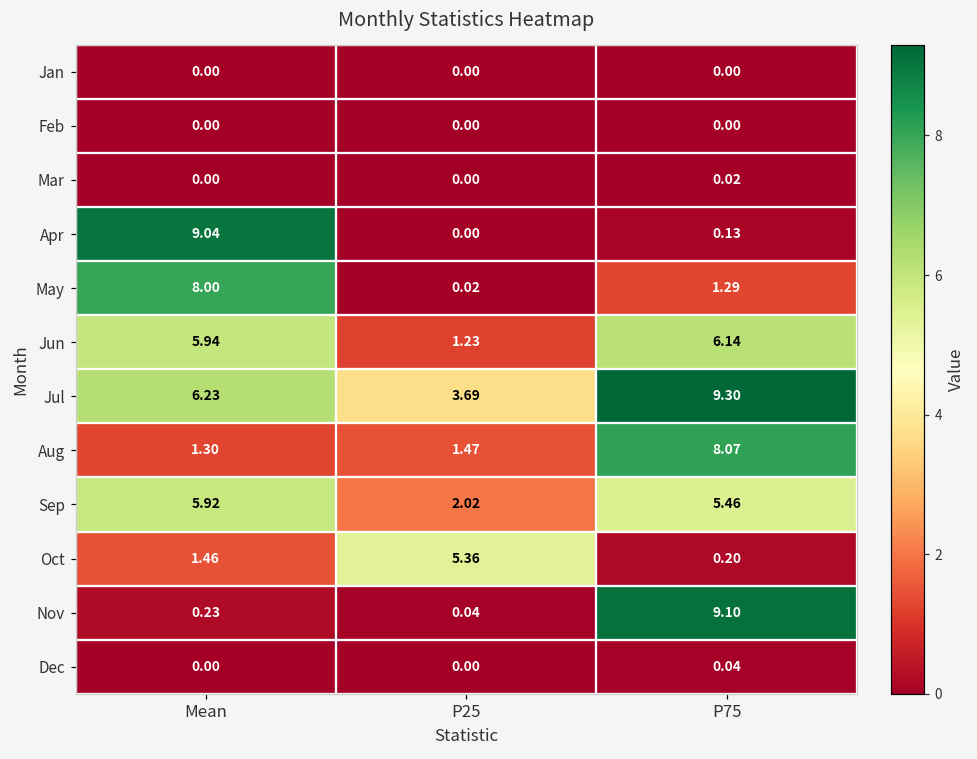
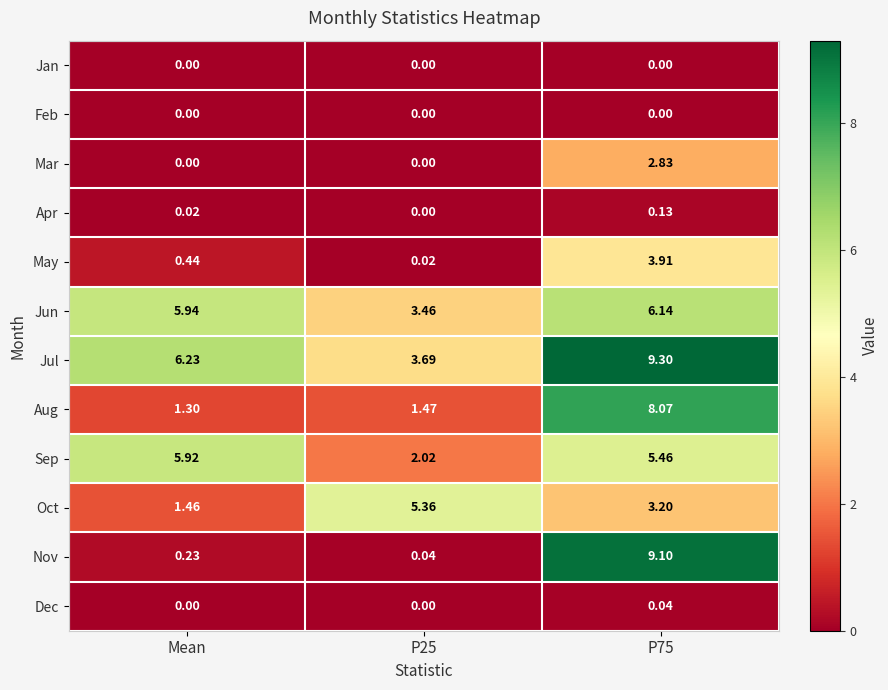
  {
    "Jan": {
      "Mean": 0.00,
      "P25": 0.00,
      "P75": 0.00
    },
    "Feb": {
      "Mean": 0.00,
      "P25": 0.00,
      "P75": 0.00
    },
    "Mar": {
      "Mean": 0.00,
      "P25": 0.00,
-     "P75": 0.02
+     "P75": 2.83
    },
    "Apr": {
-     "Mean": 9.04,
+     "Mean": 0.02,
      "P25": 0.00,
      "P75": 0.13
    },
    "May": {
-     "Mean": 8.00,
+     "Mean": 0.44,
      "P25": 0.02,
-     "P75": 1.29
+     "P75": 3.91
    },
    "Jun": {
      "Mean": 5.94,
-     "P25": 1.23,
+     "P25": 3.46,
      "P75": 6.14
    },
    "Jul": {
      "Mean": 6.23,
      "P25": 3.69,
      "P75": 9.30
    },
    "Aug": {
      "Mean": 1.30,
      "P25": 1.47,
      "P75": 8.07
    },
    "Sep": {
      "Mean": 5.92,
      "P25": 2.02,
      "P75": 5.46
    },
    "Oct": {
      "Mean": 1.46,
      "P25": 5.36,
-     "P75": 0.20
+     "P75": 3.20
    },
    "Nov": {
      "Mean": 0.23,
      "P25": 0.04,
      "P75": 9.10
    },
    "Dec": {
      "Mean": 0.00,
      "P25": 0.00,
      "P75": 0.04
    }
  }
